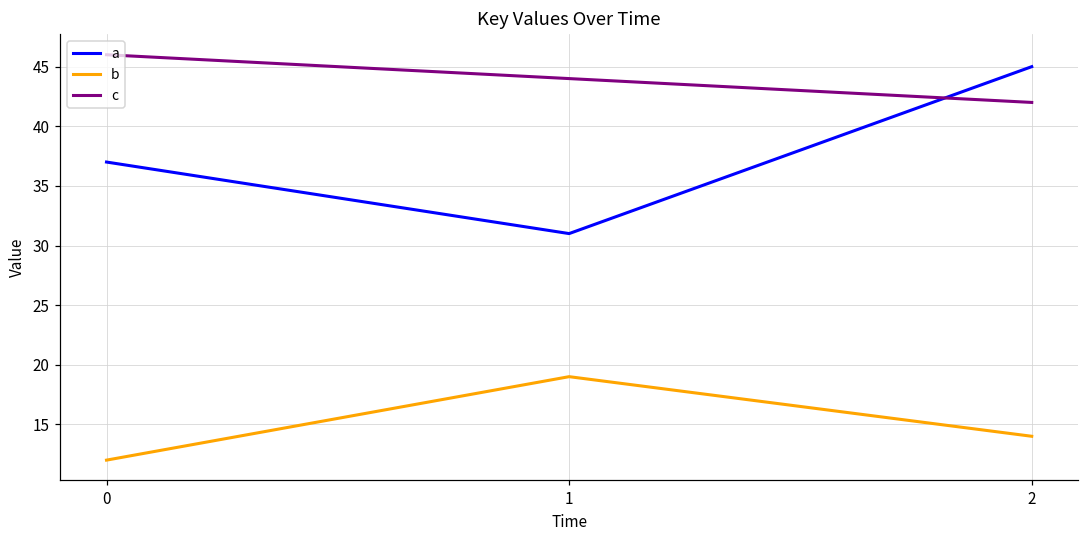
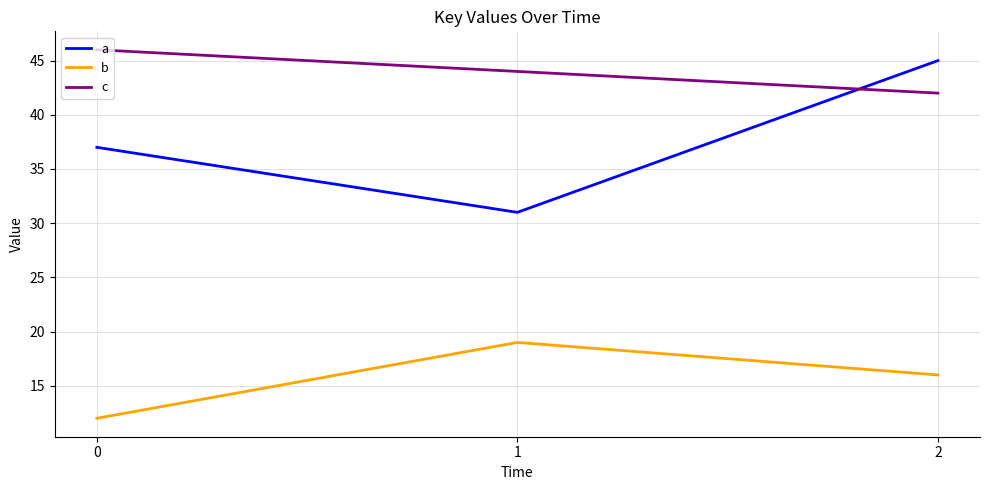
  {
    "a": {
      "0": 37,
      "1": 31,
      "2": 45
    },
    "b": {
      "0": 12,
      "1": 19,
-     "2": 14
+     "2": 16
    },
    "c": {
      "1": 44,
      "2": 42
    }
  }
